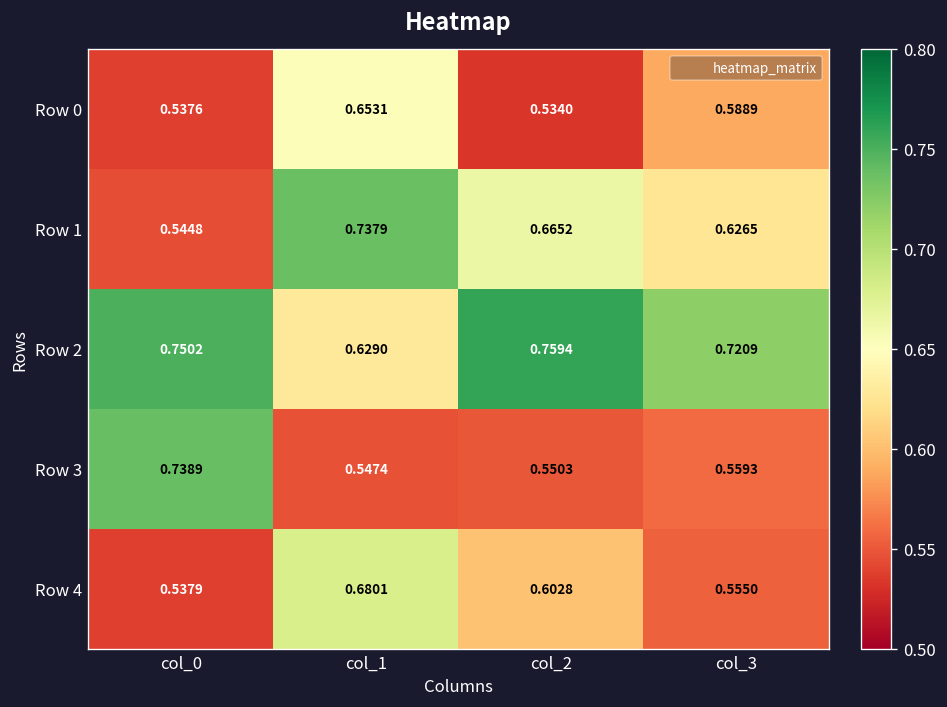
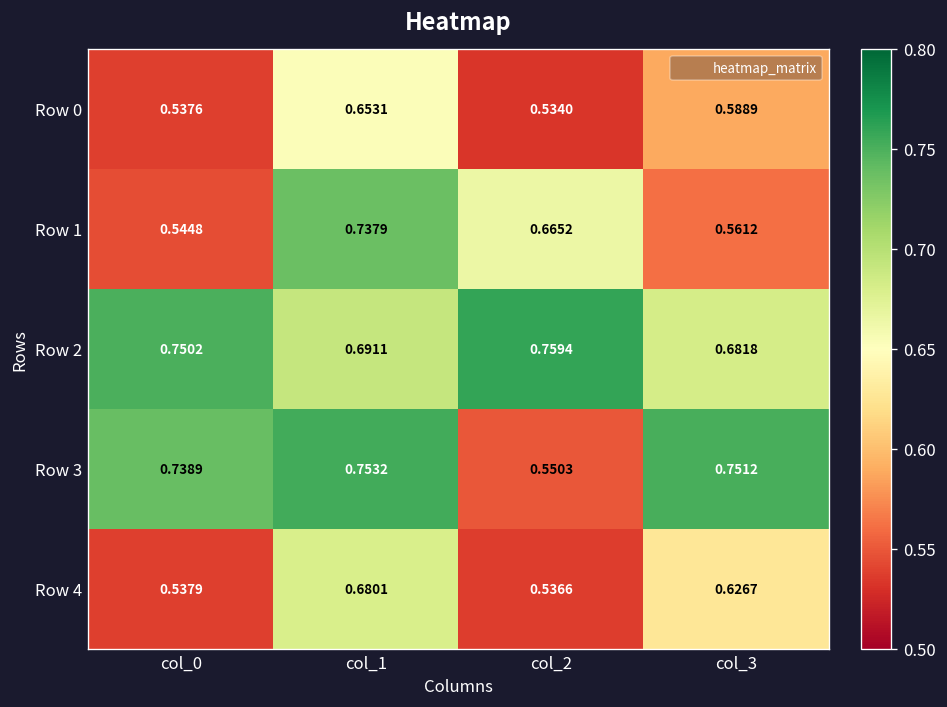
  {
    "Row 0": {
      "col_0": 0.5376,
      "col_1": 0.6531,
      "col_2": 0.5340,
      "col_3": 0.5889
    },
    "Row 1": {
      "col_0": 0.5448,
      "col_1": 0.7379,
      "col_2": 0.6652,
-     "col_3": 0.6265
+     "col_3": 0.5612
    },
    "Row 2": {
      "col_0": 0.7502,
-     "col_1": 0.6290,
+     "col_1": 0.6911,
      "col_2": 0.7594,
-     "col_3": 0.7209
+     "col_3": 0.6818
    },
    "Row 3": {
      "col_0": 0.7389,
-     "col_1": 0.5474,
+     "col_1": 0.7532,
      "col_2": 0.5503,
-     "col_3": 0.5593
+     "col_3": 0.7512
    },
    "Row 4": {
      "col_0": 0.5379,
      "col_1": 0.6801,
-     "col_2": 0.6028,
-     "col_3": 0.5550
+     "col_2": 0.5366,
+     "col_3": 0.6267
    }
  }
